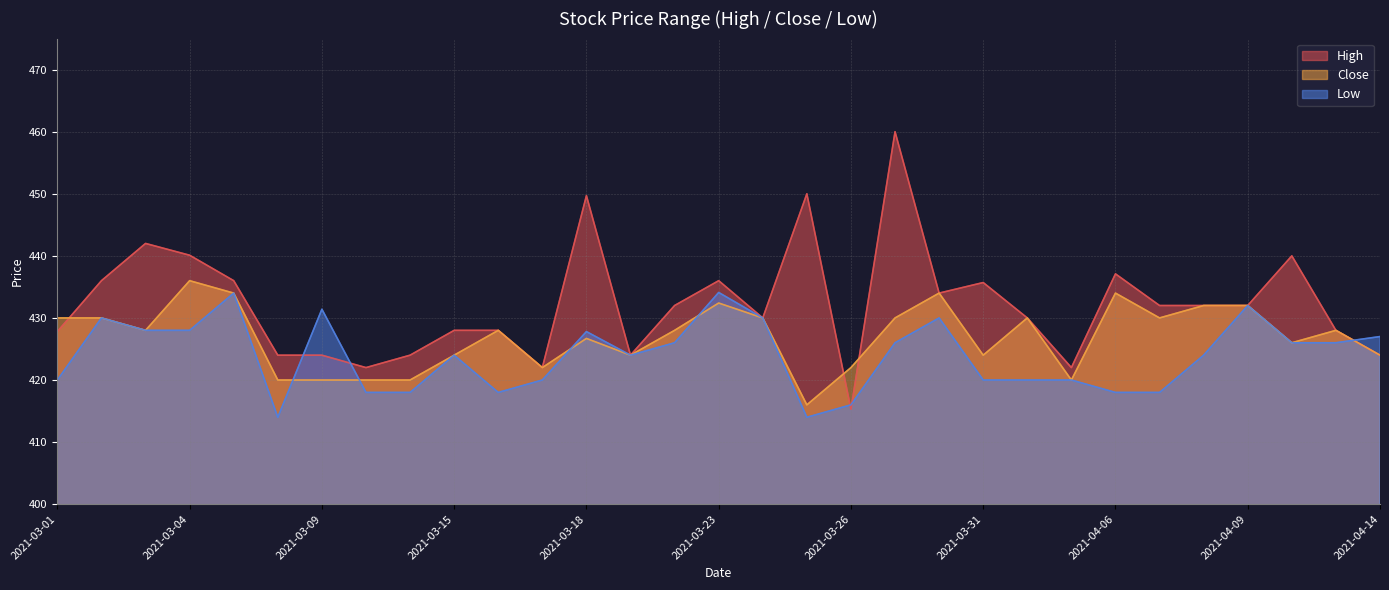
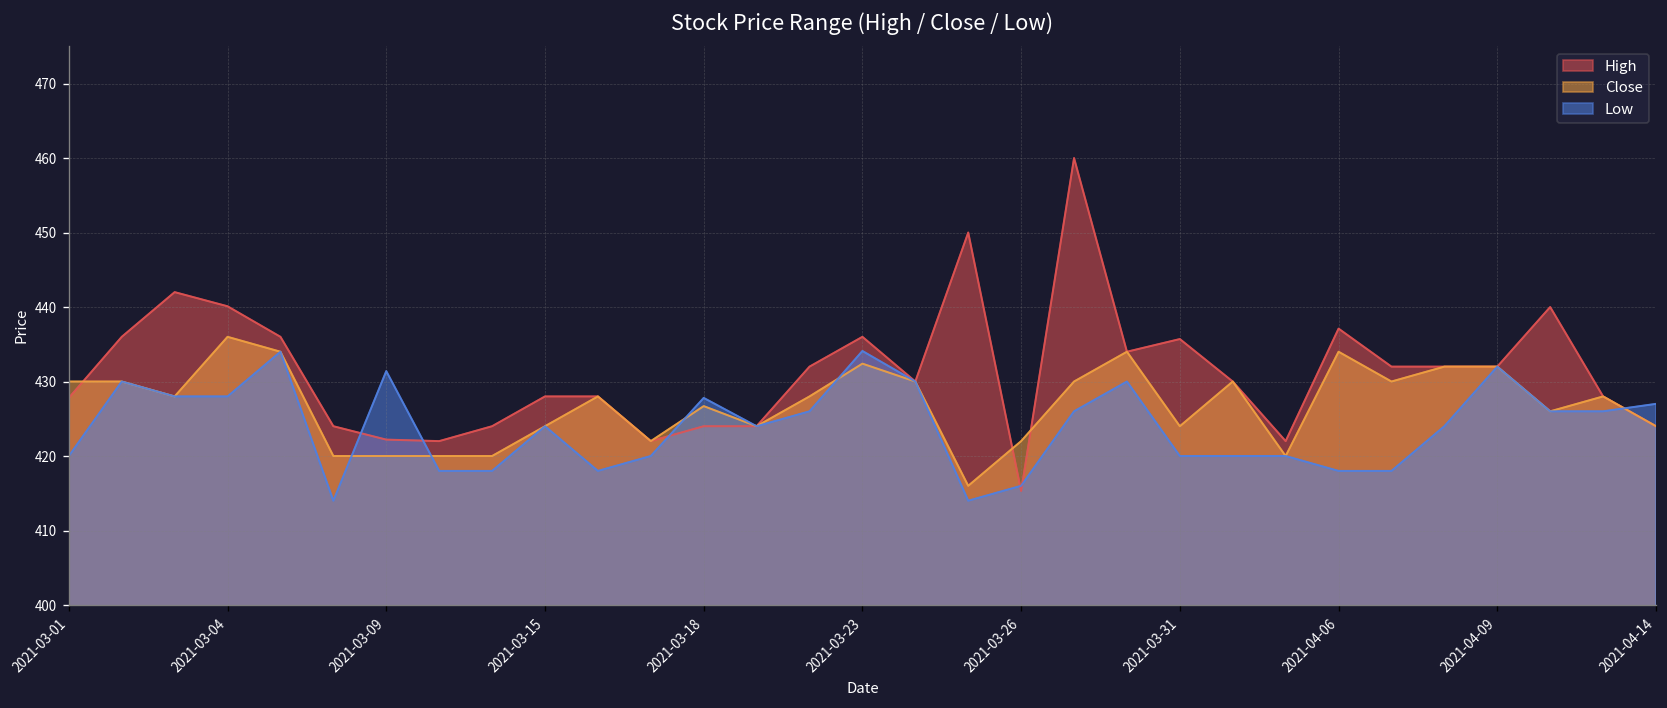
  {
    "High": {
      "2021-03-01": 428,
      "2021-03-04": 440,
-     "2021-03-09": 424,
+     "2021-03-09": 422,
      "2021-03-15": 428,
-     "2021-03-18": 450,
+     "2021-03-18": 424,
      "2021-03-23": 436,
      "2021-03-26": 415,
      "2021-03-31": 436,
      "2021-04-06": 437
    },
    "Close": {
      "2021-03-01": 430,
      "2021-03-04": 436,
      "2021-03-09": 420,
      "2021-03-18": 427,
      "2021-03-23": 432,
      "2021-03-26": 422,
      "2021-03-31": 424,
      "2021-04-06": 434
    },
    "Low": {
      "2021-03-01": 420,
      "2021-03-04": 428,
      "2021-03-09": 431,
      "2021-03-18": 428,
      "2021-03-23": 434,
      "2021-03-26": 416,
      "2021-03-31": 420,
      "2021-04-06": 418,
      "2021-04-14": 427
    }
  }
